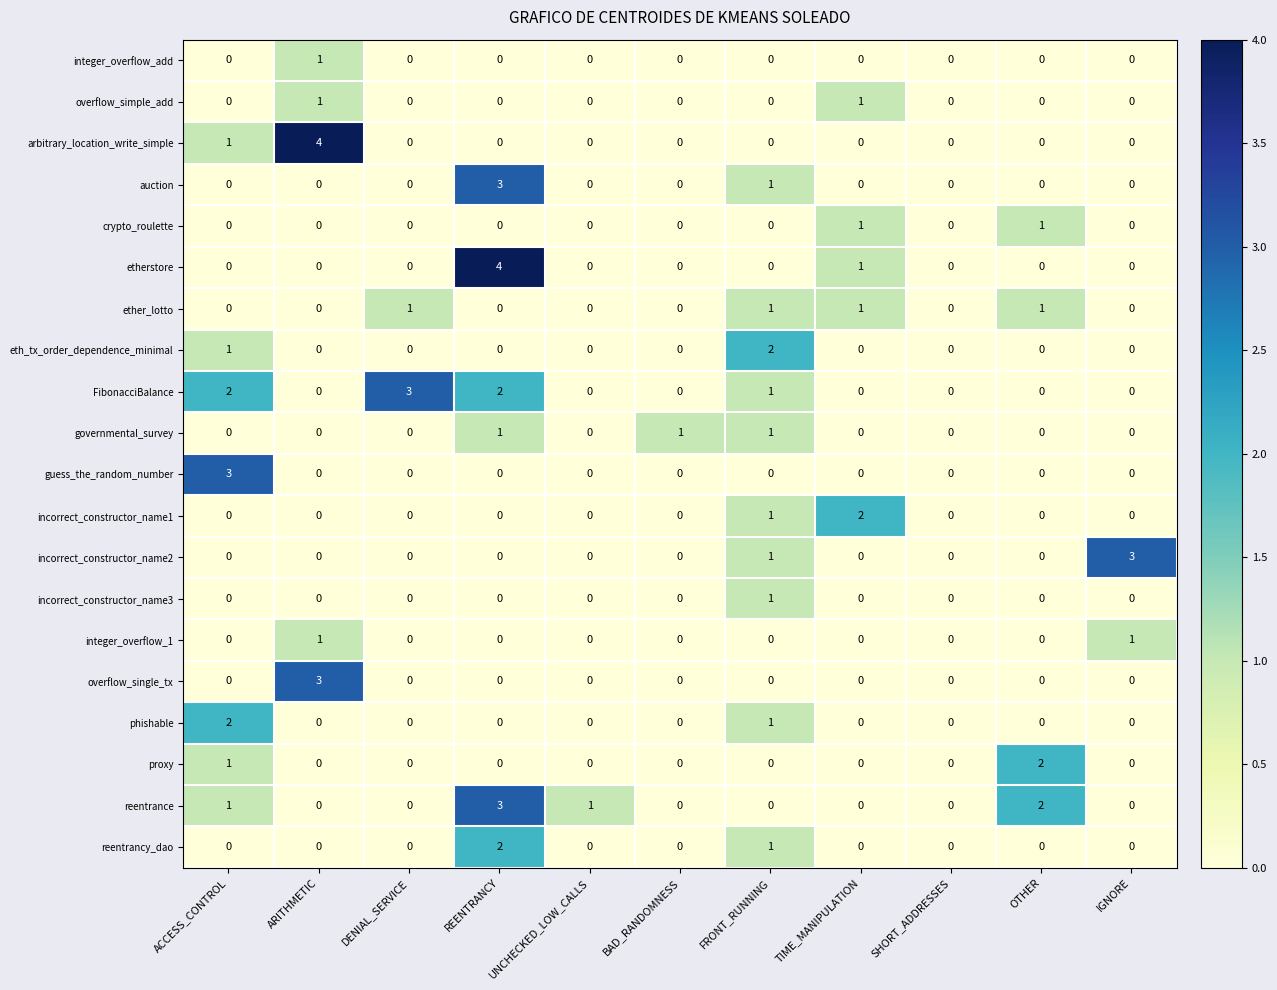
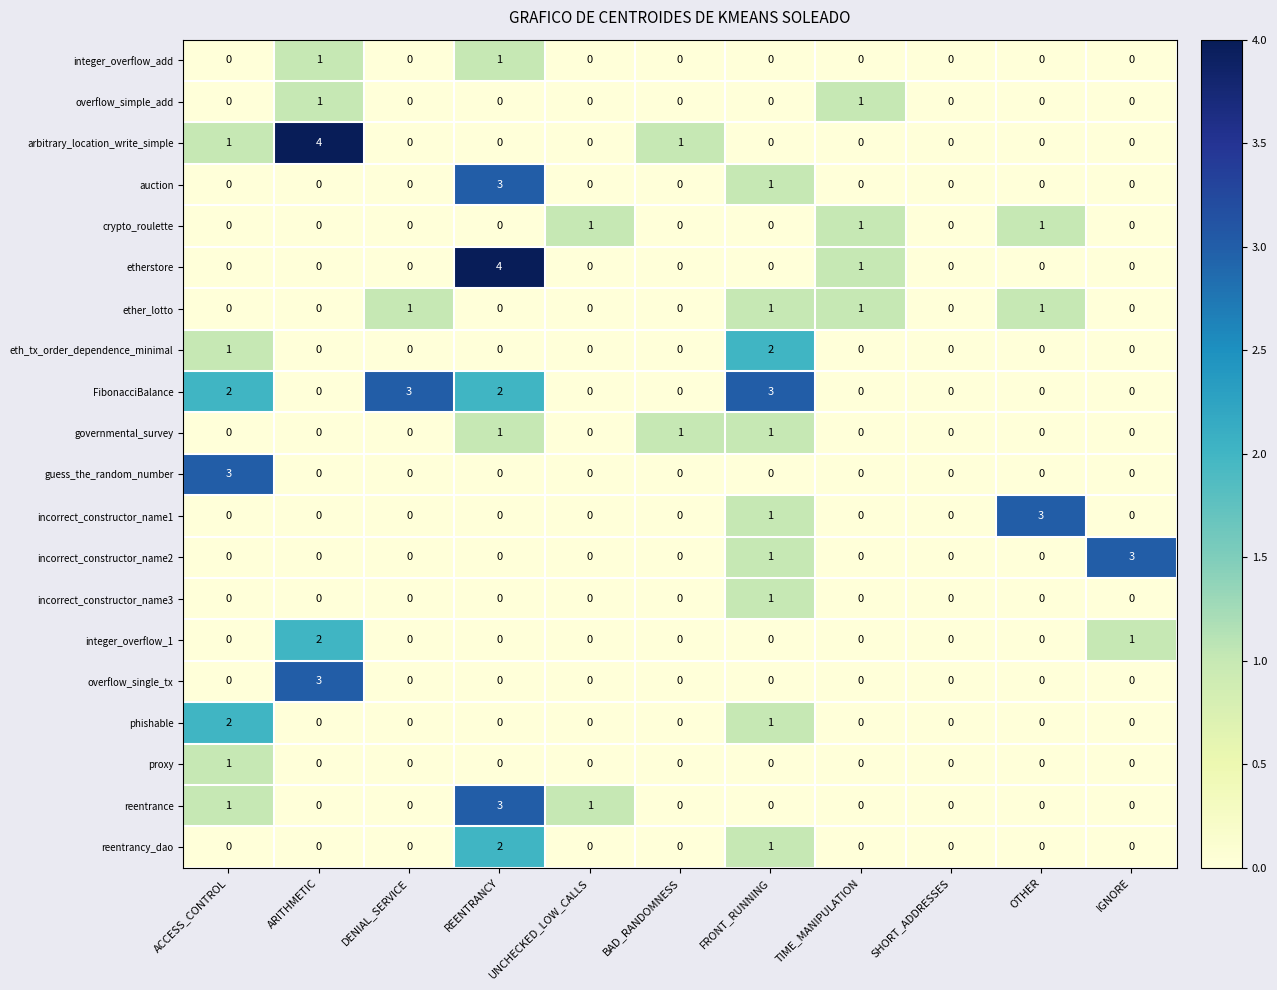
  {
    "integer_overflow_add": {
      "ACCESS_CONTROL": 0,
      "ARITHMETIC": 1,
      "DENIAL_SERVICE": 0,
-     "REENTRANCY": 0,
+     "REENTRANCY": 1,
      "UNCHECKED_LOW_CALLS": 0,
      "BAD_RANDOMNESS": 0,
      "FRONT_RUNNING": 0,
      "TIME_MANIPULATION": 0,
      "SHORT_ADDRESSES": 0,
      "OTHER": 0,
      "IGNORE": 0
    },
    "arbitrary_location_write_simple": {
      "ACCESS_CONTROL": 1,
      "ARITHMETIC": 4,
      "DENIAL_SERVICE": 0,
      "REENTRANCY": 0,
      "UNCHECKED_LOW_CALLS": 0,
-     "BAD_RANDOMNESS": 0,
+     "BAD_RANDOMNESS": 1,
      "FRONT_RUNNING": 0,
      "TIME_MANIPULATION": 0,
      "SHORT_ADDRESSES": 0,
      "OTHER": 0,
      "IGNORE": 0
    },
    "crypto_roulette": {
      "ACCESS_CONTROL": 0,
      "ARITHMETIC": 0,
      "DENIAL_SERVICE": 0,
      "REENTRANCY": 0,
-     "UNCHECKED_LOW_CALLS": 0,
+     "UNCHECKED_LOW_CALLS": 1,
      "BAD_RANDOMNESS": 0,
      "FRONT_RUNNING": 0,
      "TIME_MANIPULATION": 1,
      "SHORT_ADDRESSES": 0,
      "OTHER": 1,
      "IGNORE": 0
    },
    "FibonacciBalance": {
      "ACCESS_CONTROL": 2,
      "ARITHMETIC": 0,
      "DENIAL_SERVICE": 3,
      "REENTRANCY": 2,
      "UNCHECKED_LOW_CALLS": 0,
      "BAD_RANDOMNESS": 0,
-     "FRONT_RUNNING": 1,
+     "FRONT_RUNNING": 3,
      "TIME_MANIPULATION": 0,
      "SHORT_ADDRESSES": 0,
      "OTHER": 0,
      "IGNORE": 0
    },
    "incorrect_constructor_name1": {
      "ACCESS_CONTROL": 0,
      "ARITHMETIC": 0,
      "DENIAL_SERVICE": 0,
      "REENTRANCY": 0,
      "UNCHECKED_LOW_CALLS": 0,
      "BAD_RANDOMNESS": 0,
      "FRONT_RUNNING": 1,
-     "TIME_MANIPULATION": 2,
+     "TIME_MANIPULATION": 0,
      "SHORT_ADDRESSES": 0,
-     "OTHER": 0,
+     "OTHER": 3,
      "IGNORE": 0
    },
    "integer_overflow_1": {
      "ACCESS_CONTROL": 0,
-     "ARITHMETIC": 1,
+     "ARITHMETIC": 2,
      "DENIAL_SERVICE": 0,
      "REENTRANCY": 0,
      "UNCHECKED_LOW_CALLS": 0,
      "BAD_RANDOMNESS": 0,
      "FRONT_RUNNING": 0,
      "TIME_MANIPULATION": 0,
      "SHORT_ADDRESSES": 0,
      "OTHER": 0,
      "IGNORE": 1
    },
    "proxy": {
      "ACCESS_CONTROL": 1,
      "ARITHMETIC": 0,
      "DENIAL_SERVICE": 0,
      "REENTRANCY": 0,
      "UNCHECKED_LOW_CALLS": 0,
      "BAD_RANDOMNESS": 0,
      "FRONT_RUNNING": 0,
      "TIME_MANIPULATION": 0,
      "SHORT_ADDRESSES": 0,
-     "OTHER": 2,
+     "OTHER": 0,
      "IGNORE": 0
    },
    "reentrance": {
      "ACCESS_CONTROL": 1,
      "ARITHMETIC": 0,
      "DENIAL_SERVICE": 0,
      "REENTRANCY": 3,
      "UNCHECKED_LOW_CALLS": 1,
      "BAD_RANDOMNESS": 0,
      "FRONT_RUNNING": 0,
      "TIME_MANIPULATION": 0,
      "SHORT_ADDRESSES": 0,
-     "OTHER": 2,
+     "OTHER": 0,
      "IGNORE": 0
    }
  }
